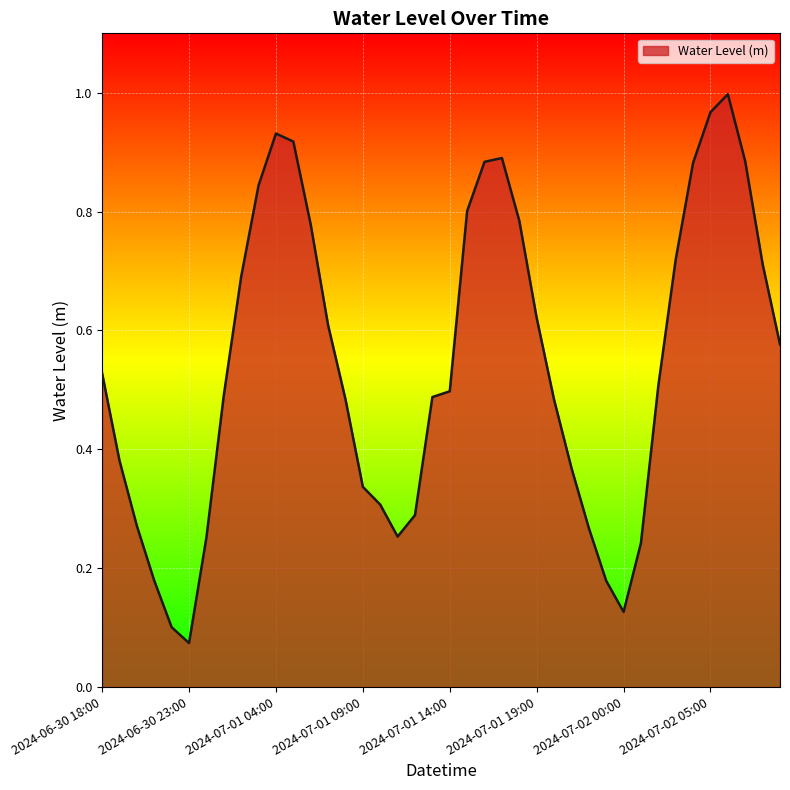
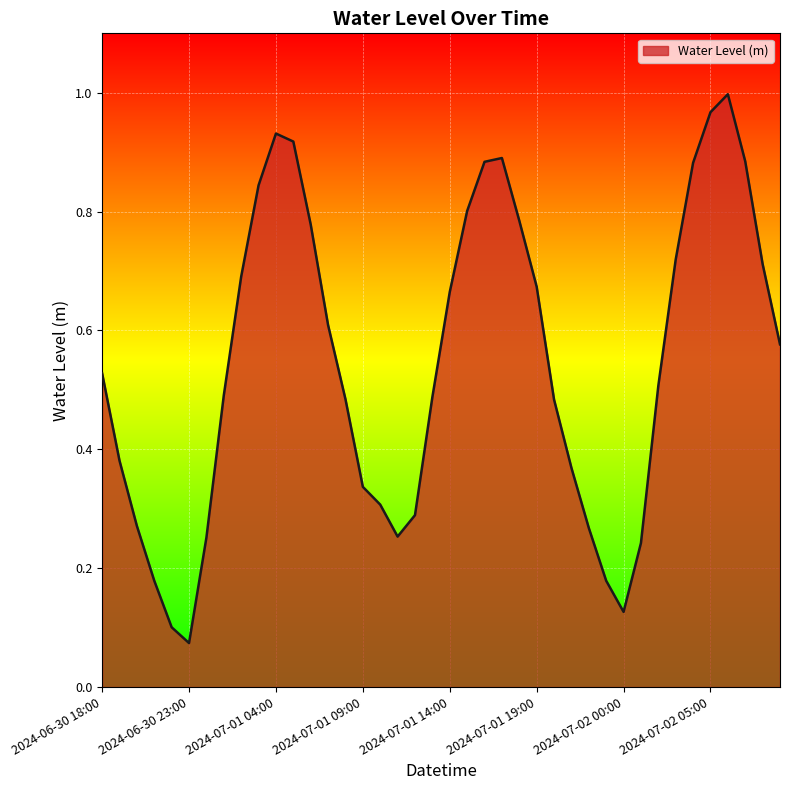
  {
    "2024-06-30 18:00": 0.53,
    "2024-06-30 23:00": 0.07,
    "2024-07-01 04:00": 0.93,
    "2024-07-01 09:00": 0.34,
-   "2024-07-01 14:00": 0.50,
-   "2024-07-01 19:00": 0.62,
+   "2024-07-01 14:00": 0.66,
+   "2024-07-01 19:00": 0.67,
    "2024-07-02 00:00": 0.13,
    "2024-07-02 05:00": 0.97
  }
